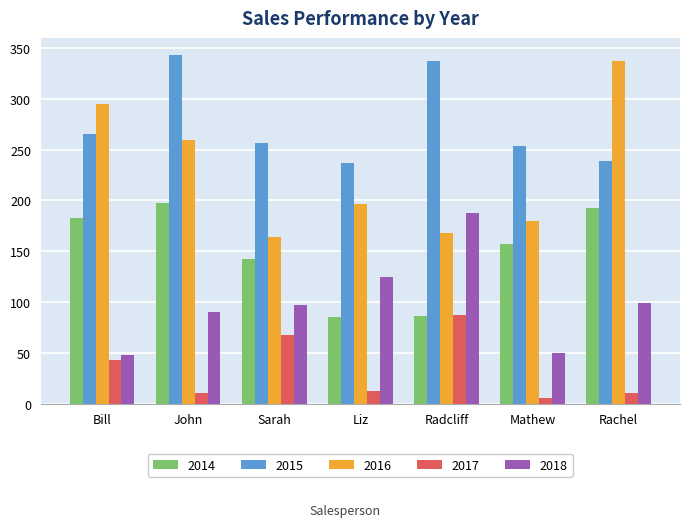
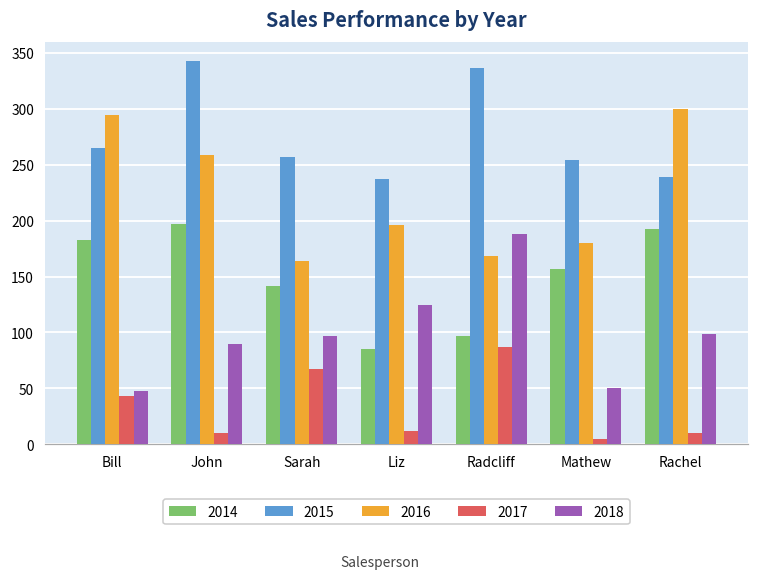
  {
    "2014": {
      "Bill": 183,
      "John": 197,
      "Sarah": 142,
      "Liz": 85,
-     "Radcliff": 86,
+     "Radcliff": 97,
      "Mathew": 157,
      "Rachel": 193
    },
    "2015": {
      "Bill": 265,
      "John": 343,
      "Sarah": 257,
      "Liz": 237,
      "Radcliff": 337,
      "Mathew": 254,
      "Rachel": 239
    },
    "2016": {
      "Bill": 295,
      "John": 259,
      "Sarah": 164,
      "Liz": 196,
      "Radcliff": 168,
      "Mathew": 180,
-     "Rachel": 337
+     "Rachel": 300
    },
    "2017": {
      "Bill": 43,
      "John": 10,
      "Sarah": 67,
      "Liz": 12,
      "Radcliff": 87,
      "Mathew": 5,
      "Rachel": 10
    },
    "2018": {
      "Bill": 48,
      "John": 90,
      "Sarah": 97,
      "Liz": 125,
      "Radcliff": 188,
      "Mathew": 50,
      "Rachel": 99
    }
  }
